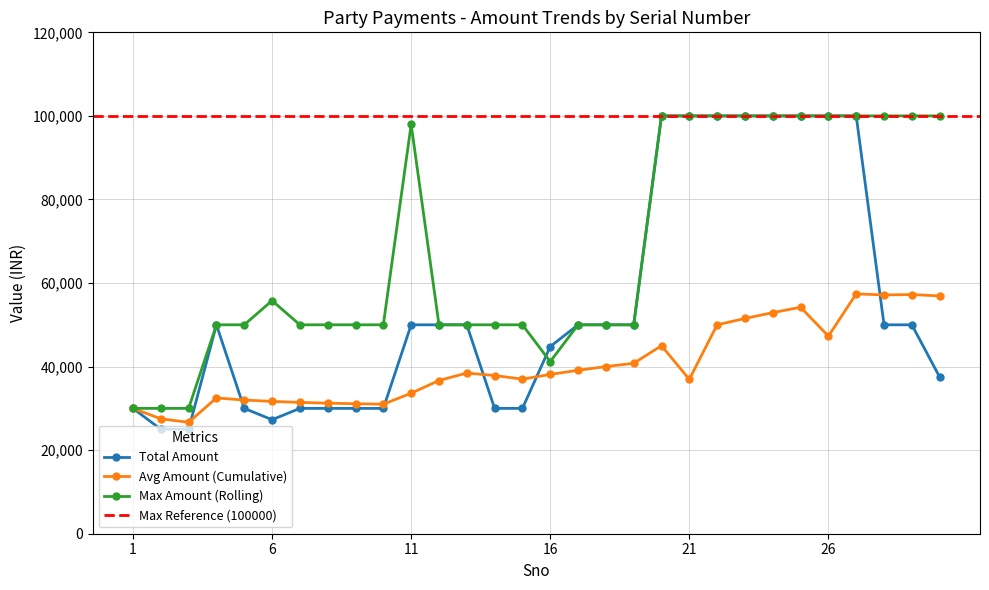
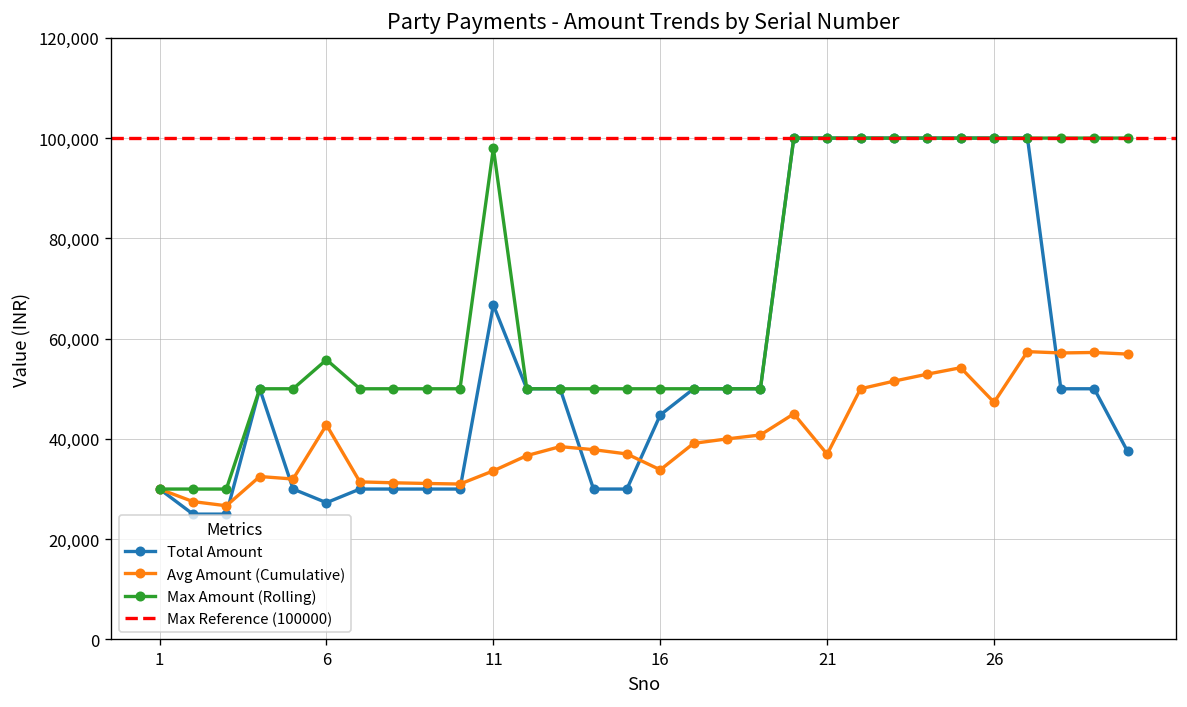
  {
    "Total Amount": {
      "6": "27,000",
-     "11": "50,000",
+     "11": "67,000",
      "16": "45,000"
    },
    "Avg Amount (Cumulative)": {
-     "6": "32,000",
+     "6": "43,000",
      "11": "34,000",
-     "16": "38,000",
+     "16": "34,000",
      "21": "37,000",
      "26": "47,000"
    },
    "Max Amount (Rolling)": {
      "6": "56,000",
      "11": "98,000",
-     "16": "41,000"
+     "16": "50,000"
    }
  }
